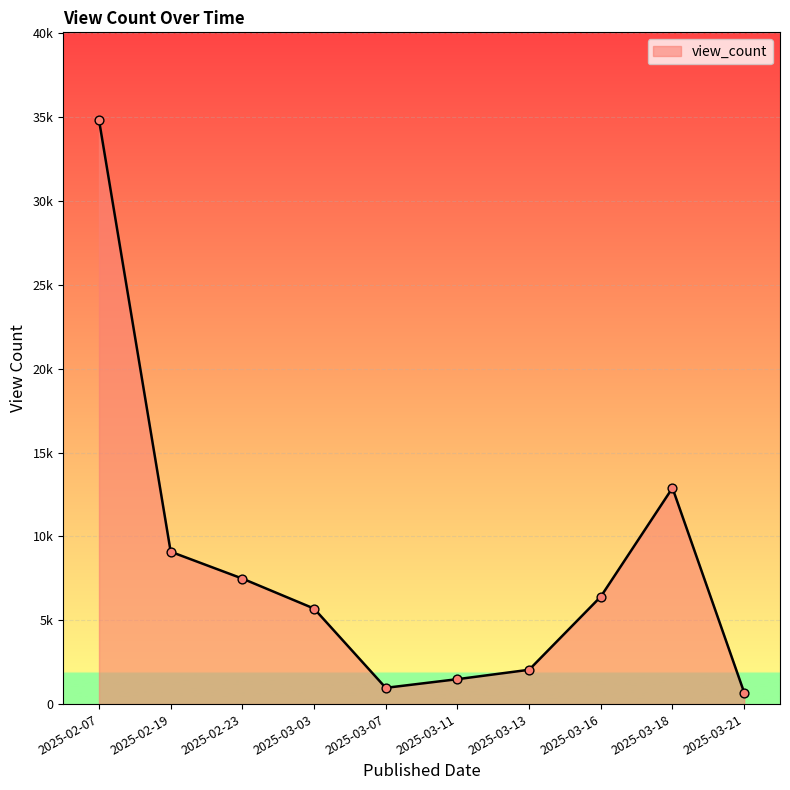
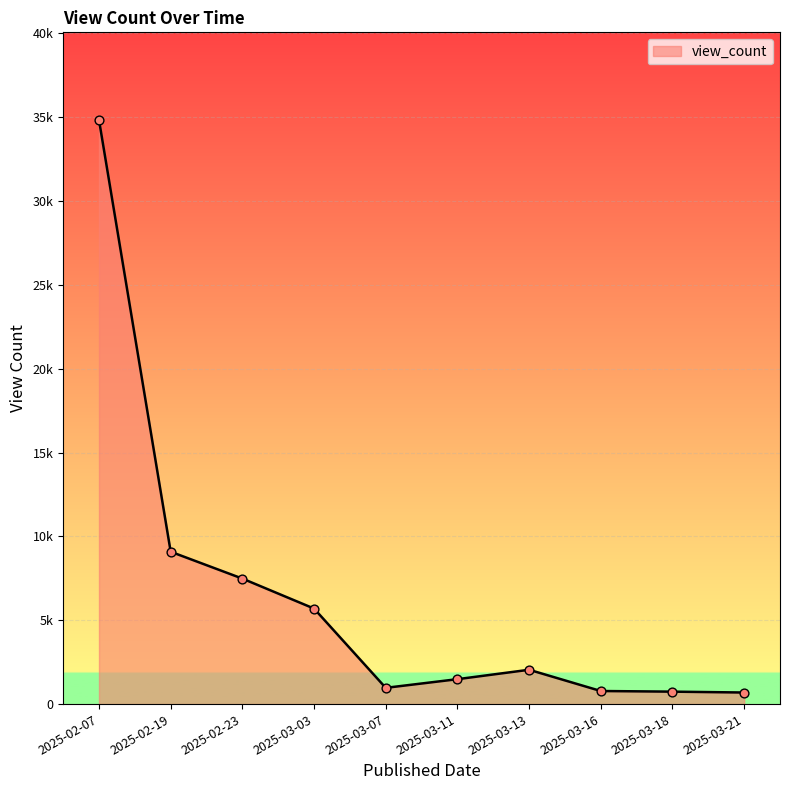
  {
    "2025-02-07": 34800,
    "2025-02-19": 9100,
    "2025-02-23": 7500,
    "2025-03-03": 5700,
    "2025-03-07": 1000,
    "2025-03-11": 1500,
    "2025-03-13": 2000,
-   "2025-03-16": 6400,
-   "2025-03-18": 12900,
+   "2025-03-16": 800,
+   "2025-03-18": 700,
    "2025-03-21": 700
  }
